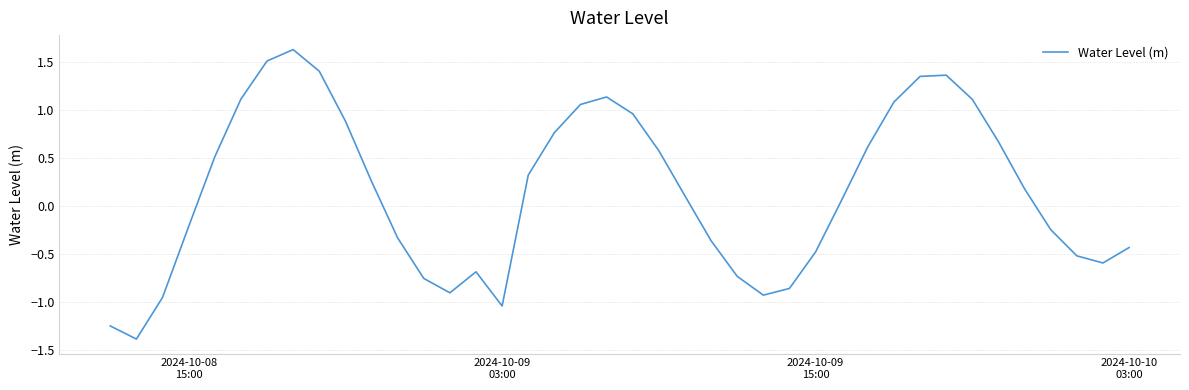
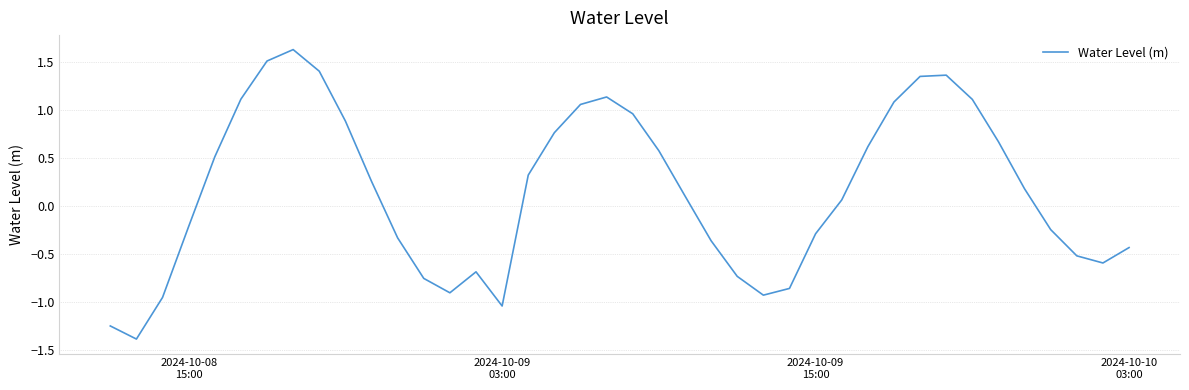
  {
    "2024-10-08 15:00": -0.2,
    "2024-10-09 03:00": -1.0,
-   "2024-10-09 15:00": -0.5,
+   "2024-10-09 15:00": -0.3,
    "2024-10-10 03:00": -0.4
  }
